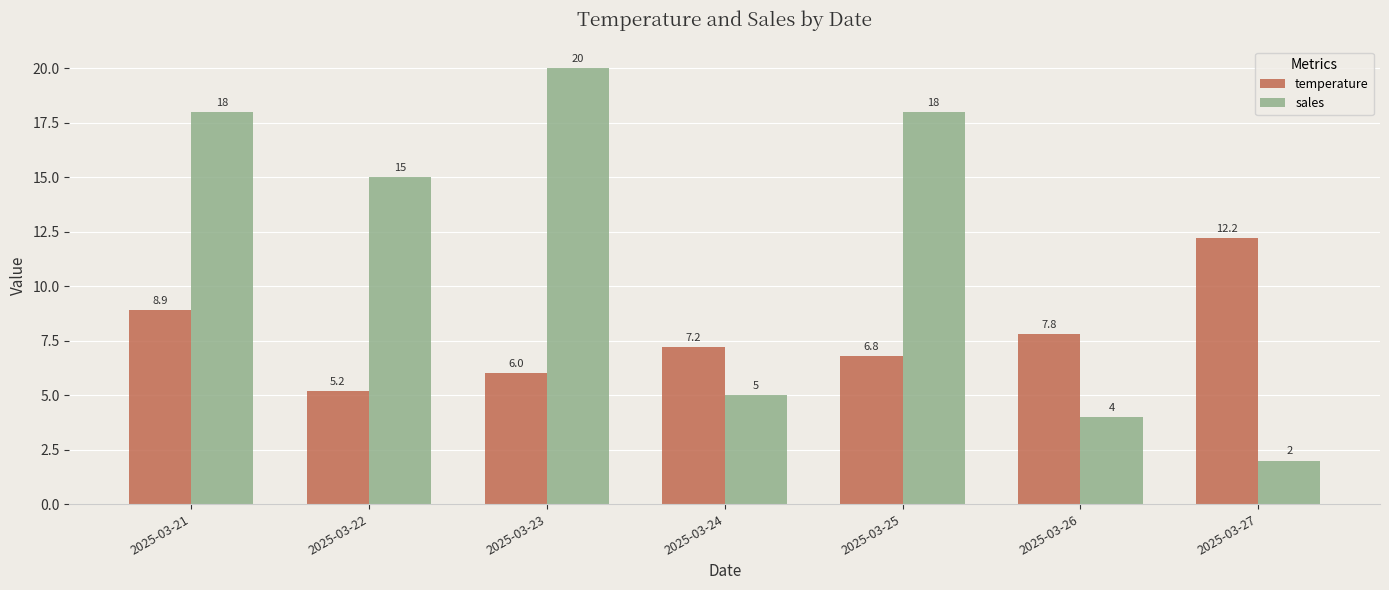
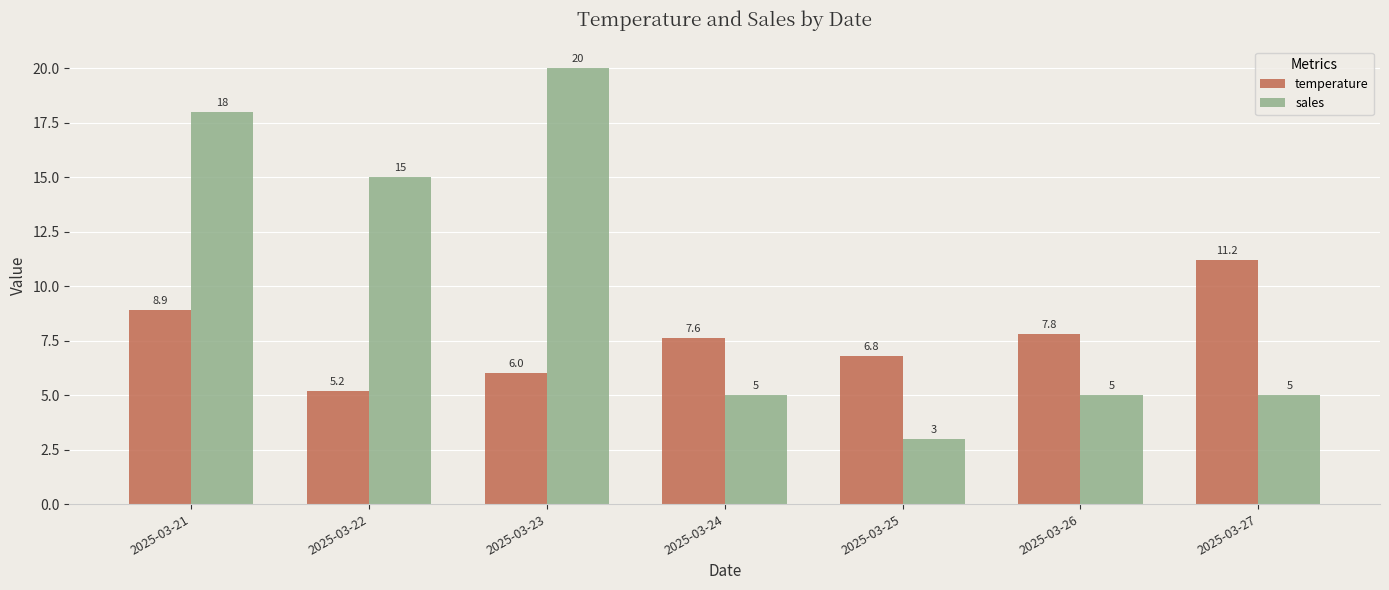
  {
    "temperature": {
      "2025-03-21": 8.9,
      "2025-03-22": 5.2,
      "2025-03-23": 6.0,
-     "2025-03-24": 7.2,
+     "2025-03-24": 7.6,
      "2025-03-25": 6.8,
      "2025-03-26": 7.8,
-     "2025-03-27": 12.2
+     "2025-03-27": 11.2
    },
    "sales": {
      "2025-03-21": 18,
      "2025-03-22": 15,
      "2025-03-23": 20,
      "2025-03-24": 5,
-     "2025-03-25": 18,
-     "2025-03-26": 4,
-     "2025-03-27": 2
+     "2025-03-25": 3,
+     "2025-03-26": 5,
+     "2025-03-27": 5
    }
  }
